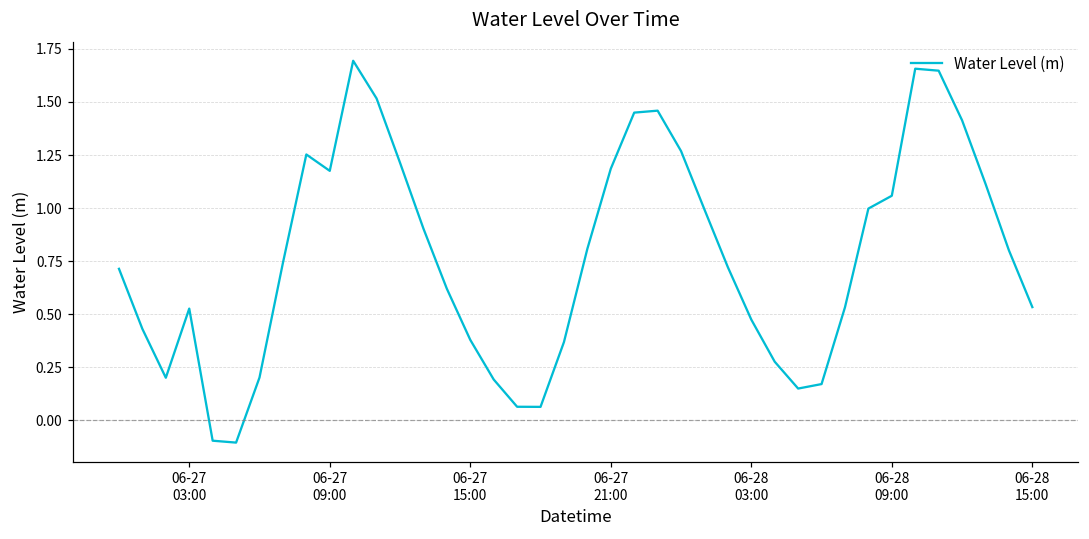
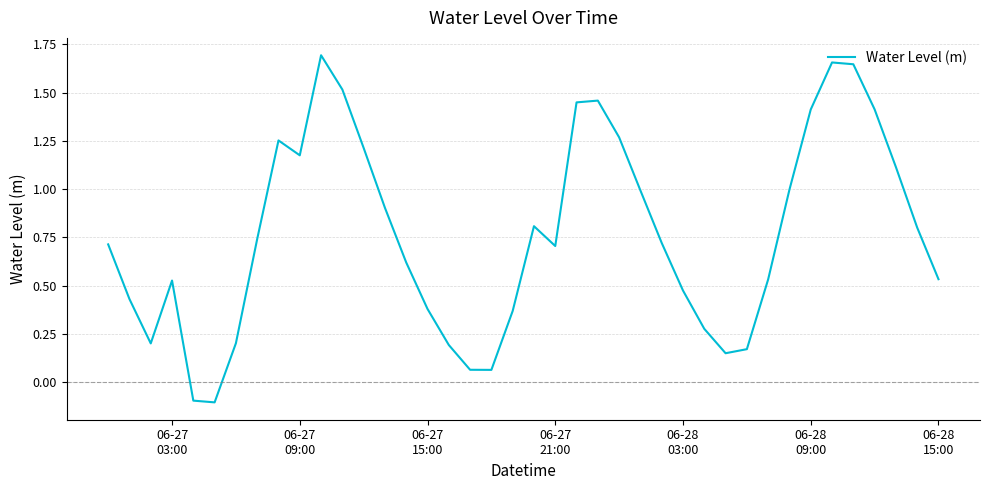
  {
    "06-27 03:00": 0.53,
    "06-27 09:00": 1.18,
    "06-27 15:00": 0.38,
-   "06-27 21:00": 1.19,
+   "06-27 21:00": 0.71,
    "06-28 03:00": 0.47,
-   "06-28 09:00": 1.06,
+   "06-28 09:00": 1.41,
    "06-28 15:00": 0.53
  }
